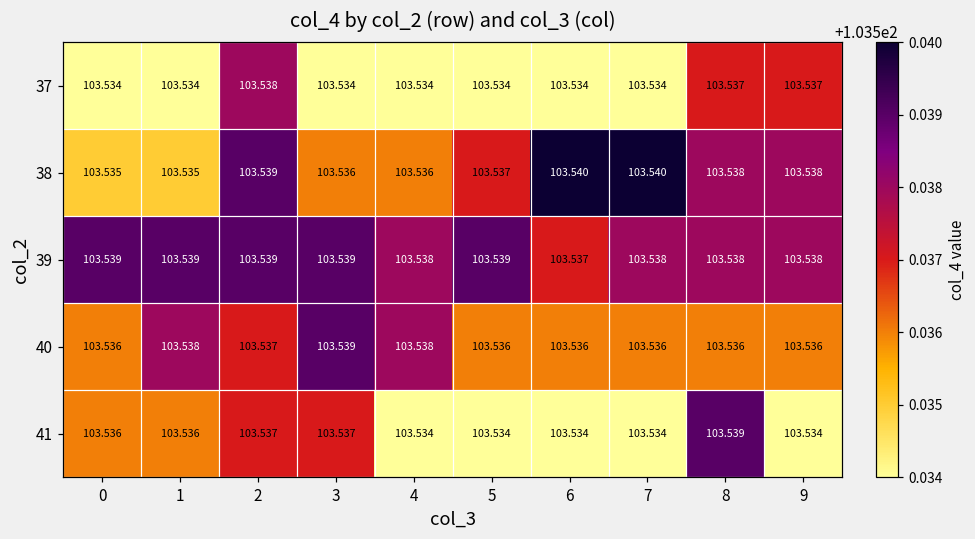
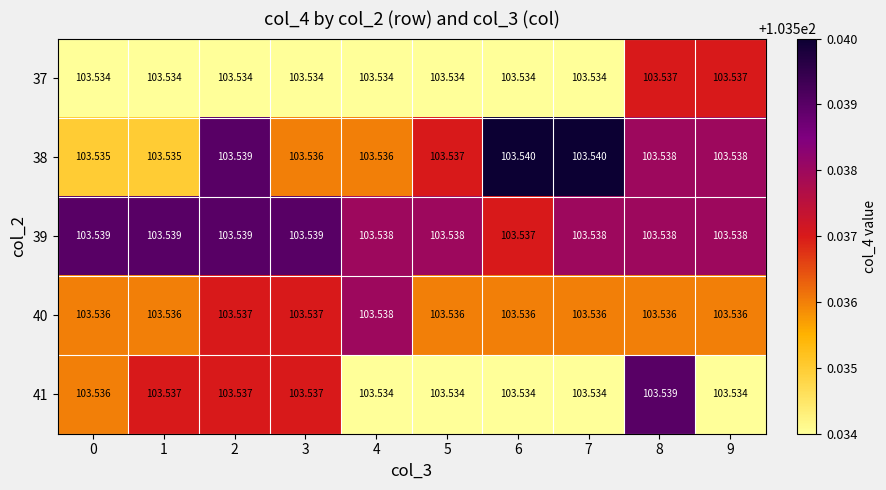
  {
    "37": {
      "0": 103.534,
      "1": 103.534,
-     "2": 103.538,
+     "2": 103.534,
      "3": 103.534,
      "4": 103.534,
      "5": 103.534,
      "6": 103.534,
      "7": 103.534,
      "8": 103.537,
      "9": 103.537
    },
    "38": {
      "0": 103.535,
      "1": 103.535,
      "2": 103.539,
      "3": 103.536,
      "4": 103.536,
      "5": 103.537,
      "6": 103.540,
      "7": 103.540,
      "8": 103.538,
      "9": 103.538
    },
    "39": {
      "0": 103.539,
      "1": 103.539,
      "2": 103.539,
      "3": 103.539,
      "4": 103.538,
-     "5": 103.539,
+     "5": 103.538,
      "6": 103.537,
      "7": 103.538,
      "8": 103.538,
      "9": 103.538
    },
    "40": {
      "0": 103.536,
-     "1": 103.538,
+     "1": 103.536,
      "2": 103.537,
-     "3": 103.539,
+     "3": 103.537,
      "4": 103.538,
      "5": 103.536,
      "6": 103.536,
      "7": 103.536,
      "8": 103.536,
      "9": 103.536
    },
    "41": {
      "0": 103.536,
-     "1": 103.536,
+     "1": 103.537,
      "2": 103.537,
      "3": 103.537,
      "4": 103.534,
      "5": 103.534,
      "6": 103.534,
      "7": 103.534,
      "8": 103.539,
      "9": 103.534
    }
  }
